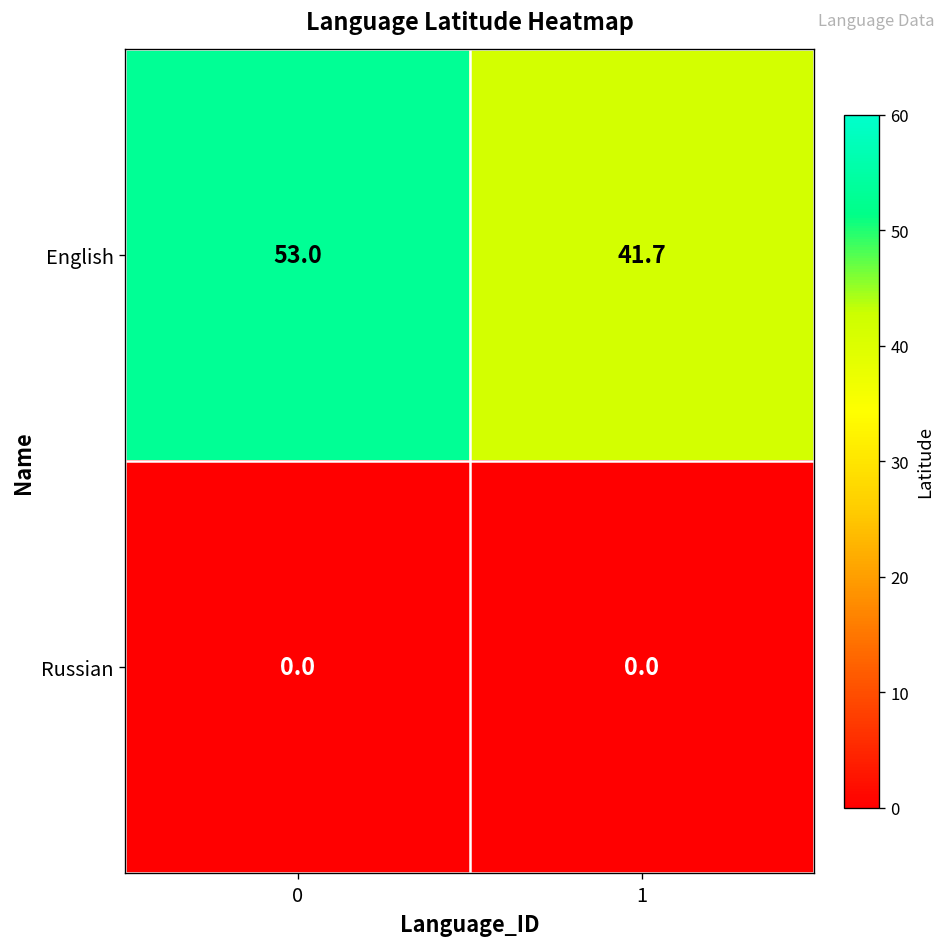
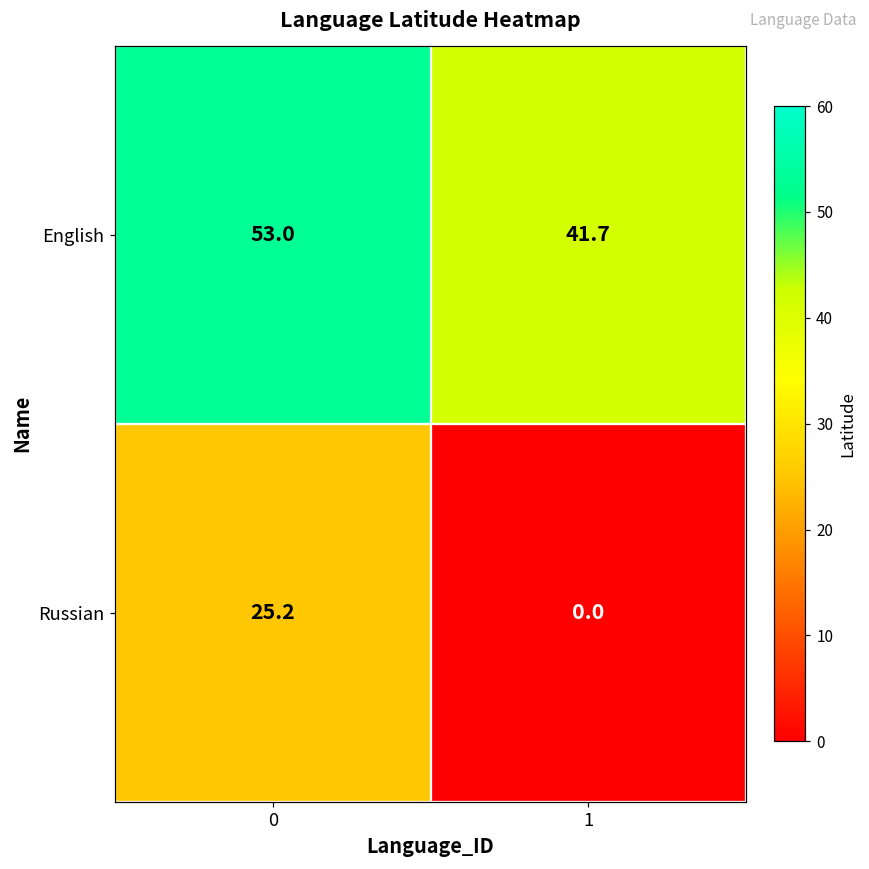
  {
    "English": {
      "0": 53.0,
      "1": 41.7
    },
    "Russian": {
-     "0": 0.0,
+     "0": 25.2,
      "1": 0.0
    }
  }
